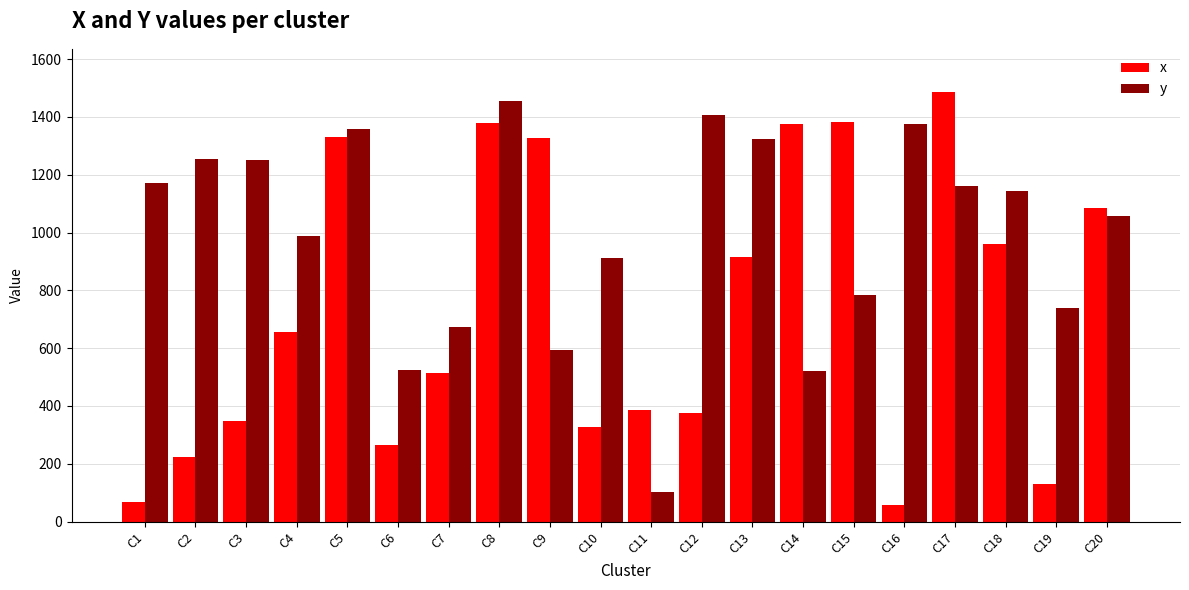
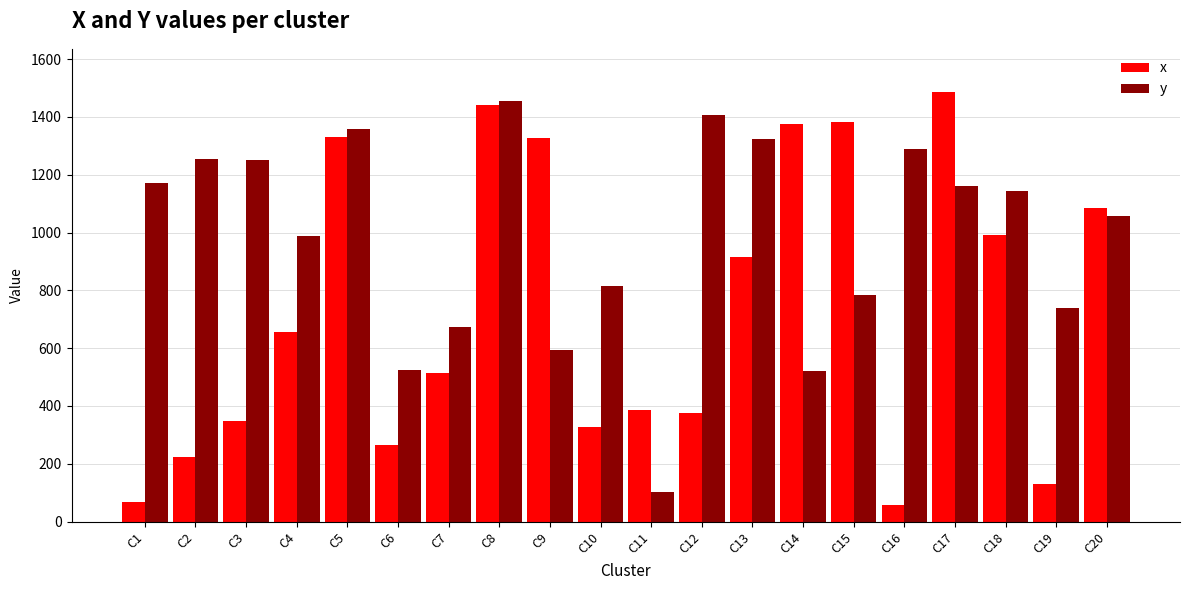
  {
    "x": {
      "C1": 70,
      "C2": 220,
      "C3": 350,
      "C4": 660,
      "C5": 1330,
      "C6": 270,
      "C7": 510,
-     "C8": 1380,
+     "C8": 1440,
      "C9": 1330,
      "C10": 330,
      "C11": 390,
      "C12": 380,
      "C13": 920,
      "C14": 1380,
      "C15": 1380,
      "C16": 60,
      "C17": 1490,
-     "C18": 960,
+     "C18": 990,
      "C19": 130,
      "C20": 1080
    },
    "y": {
      "C1": 1170,
      "C2": 1260,
      "C3": 1250,
      "C4": 990,
      "C5": 1360,
      "C6": 530,
      "C7": 670,
      "C8": 1460,
      "C9": 590,
-     "C10": 910,
+     "C10": 810,
      "C11": 100,
      "C12": 1410,
      "C13": 1320,
      "C14": 520,
      "C15": 780,
-     "C16": 1380,
+     "C16": 1290,
      "C17": 1160,
      "C18": 1140,
      "C19": 740,
      "C20": 1060
    }
  }
